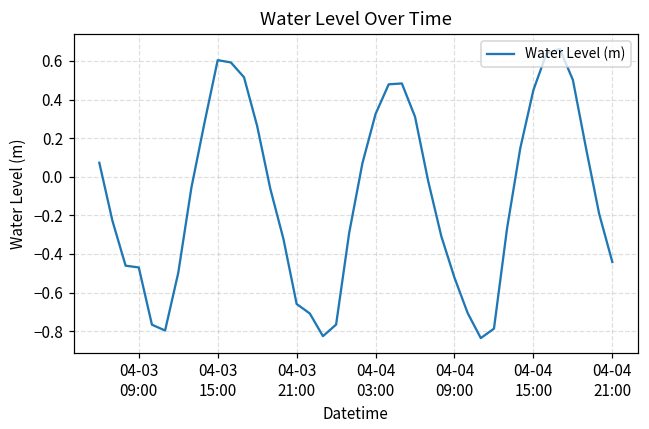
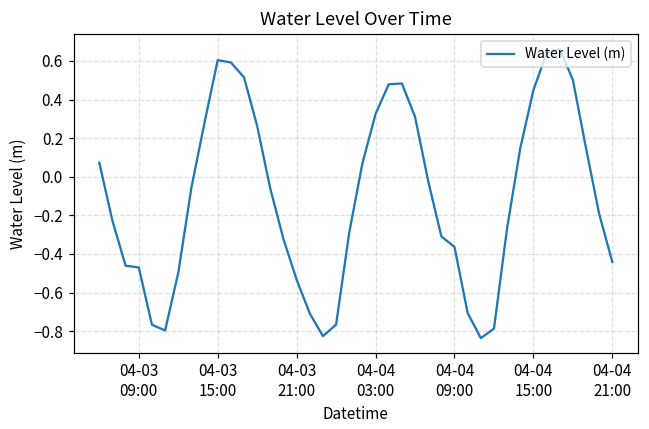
  {
    "04-03 09:00": -0.47,
    "04-03 15:00": 0.60,
-   "04-03 21:00": -0.66,
+   "04-03 21:00": -0.53,
    "04-04 03:00": 0.33,
-   "04-04 09:00": -0.52,
+   "04-04 09:00": -0.36,
    "04-04 15:00": 0.45,
    "04-04 21:00": -0.44
  }
